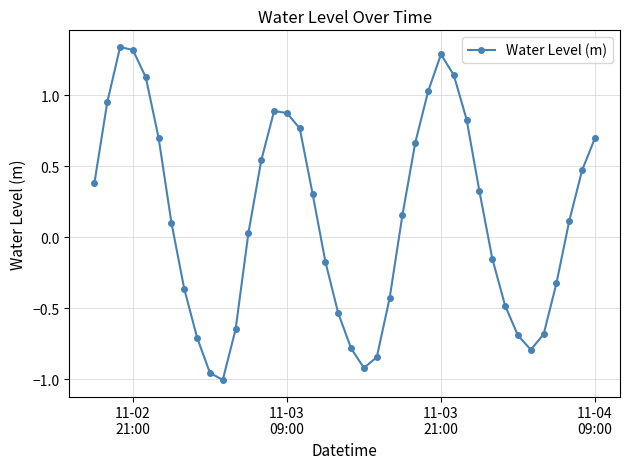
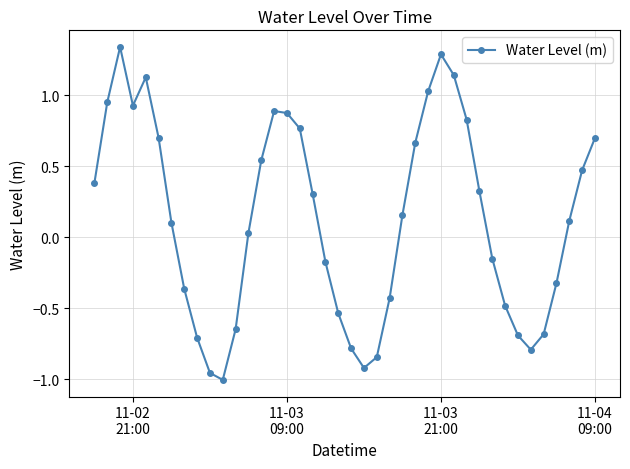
  {
-   "11-02 21:00": 1.32,
+   "11-02 21:00": 0.93,
    "11-03 09:00": 0.87,
    "11-03 21:00": 1.29,
    "11-04 09:00": 0.70
  }
